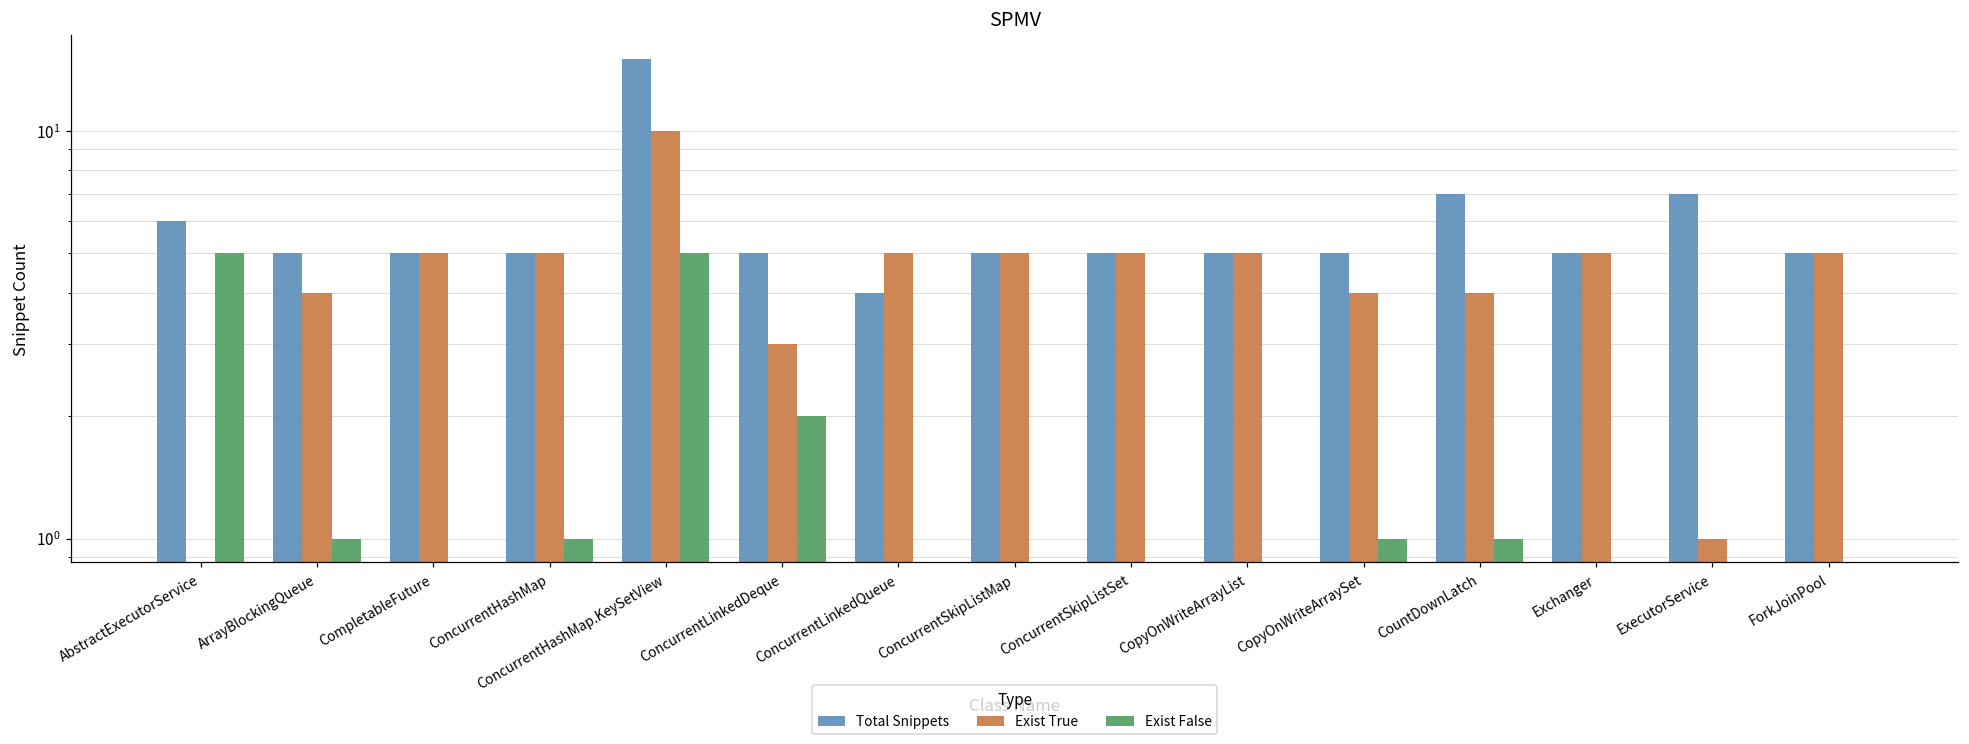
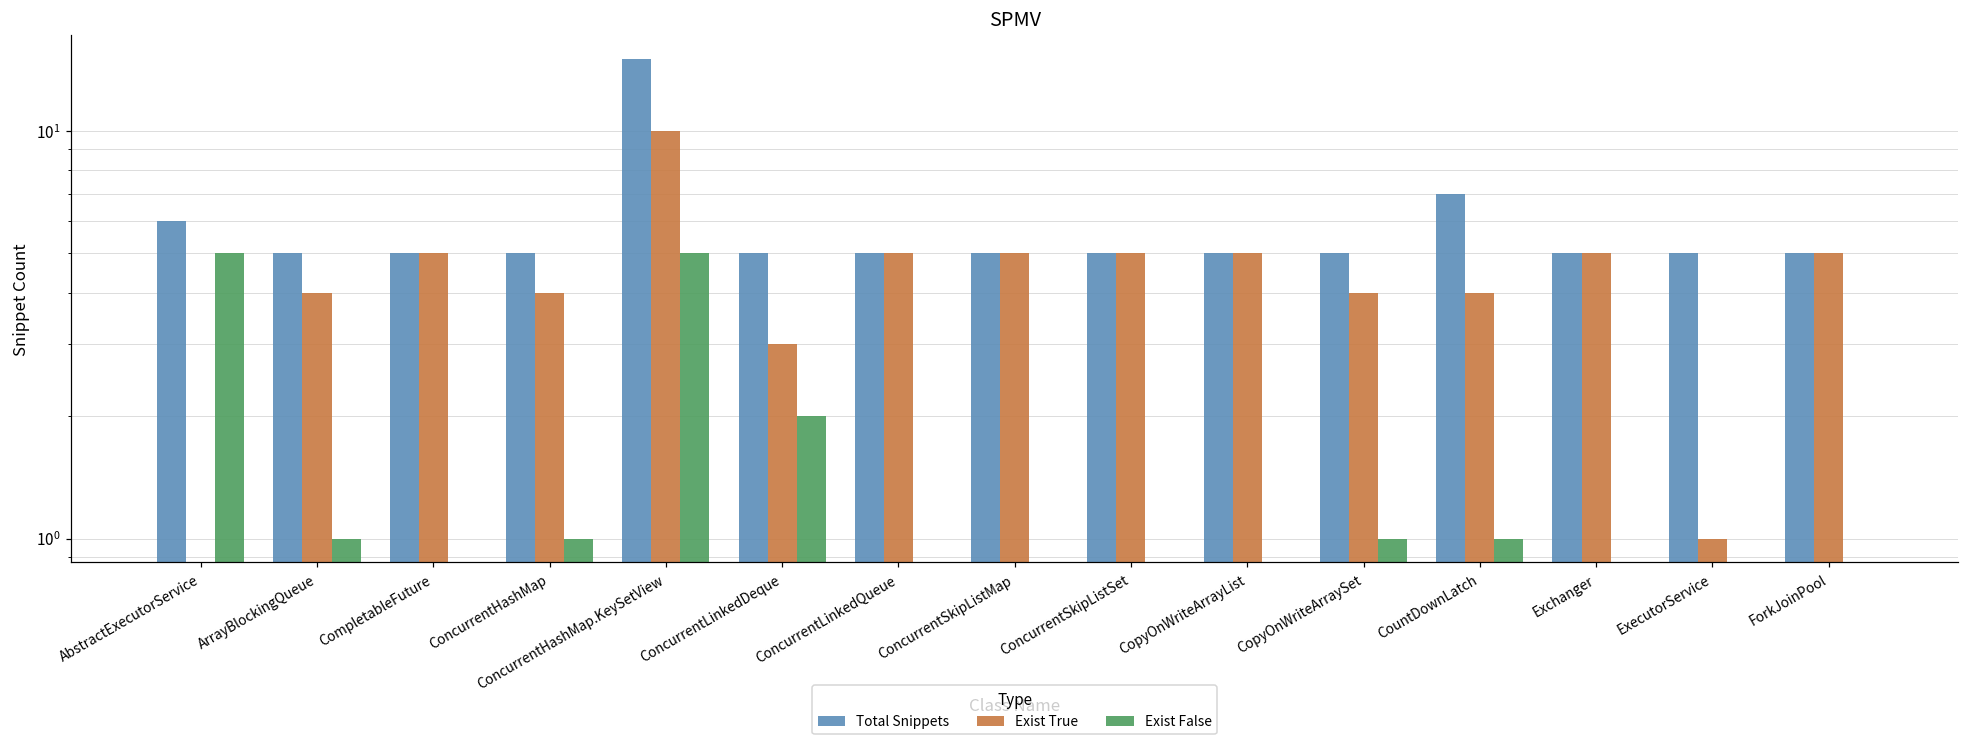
  {
    "Total Snippets": {
      "AbstractExecutorService": 6,
      "ArrayBlockingQueue": 5,
      "CompletableFuture": 5,
      "ConcurrentHashMap": 5,
      "ConcurrentHashMap.KeySetView": 15,
      "ConcurrentLinkedDeque": 5,
-     "ConcurrentLinkedQueue": 4,
+     "ConcurrentLinkedQueue": 5,
      "ConcurrentSkipListMap": 5,
      "ConcurrentSkipListSet": 5,
      "CopyOnWriteArrayList": 5,
      "CopyOnWriteArraySet": 5,
      "CountDownLatch": 7,
      "Exchanger": 5,
-     "ExecutorService": 7,
+     "ExecutorService": 5,
      "ForkJoinPool": 5
    },
    "Exist True": {
      "ArrayBlockingQueue": 4,
      "CompletableFuture": 5,
-     "ConcurrentHashMap": 5,
+     "ConcurrentHashMap": 4,
      "ConcurrentHashMap.KeySetView": 10,
      "ConcurrentLinkedDeque": 3,
      "ConcurrentLinkedQueue": 5,
      "ConcurrentSkipListMap": 5,
      "ConcurrentSkipListSet": 5,
      "CopyOnWriteArrayList": 5,
      "CopyOnWriteArraySet": 4,
      "CountDownLatch": 4,
      "Exchanger": 5,
      "ExecutorService": 1,
      "ForkJoinPool": 5
    },
    "Exist False": {
      "AbstractExecutorService": 5,
      "ArrayBlockingQueue": 1,
      "ConcurrentHashMap": 1,
      "ConcurrentHashMap.KeySetView": 5,
      "ConcurrentLinkedDeque": 2,
      "CopyOnWriteArraySet": 1,
      "CountDownLatch": 1
    }
  }
